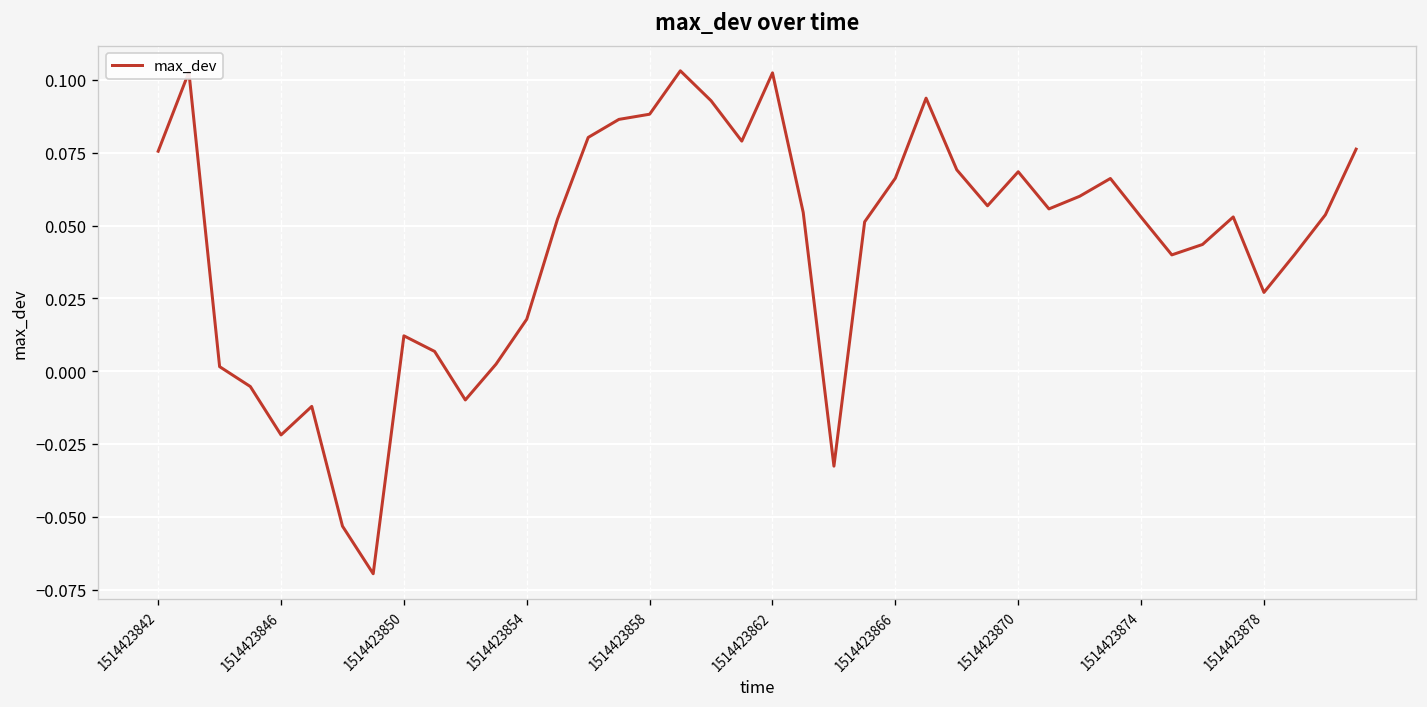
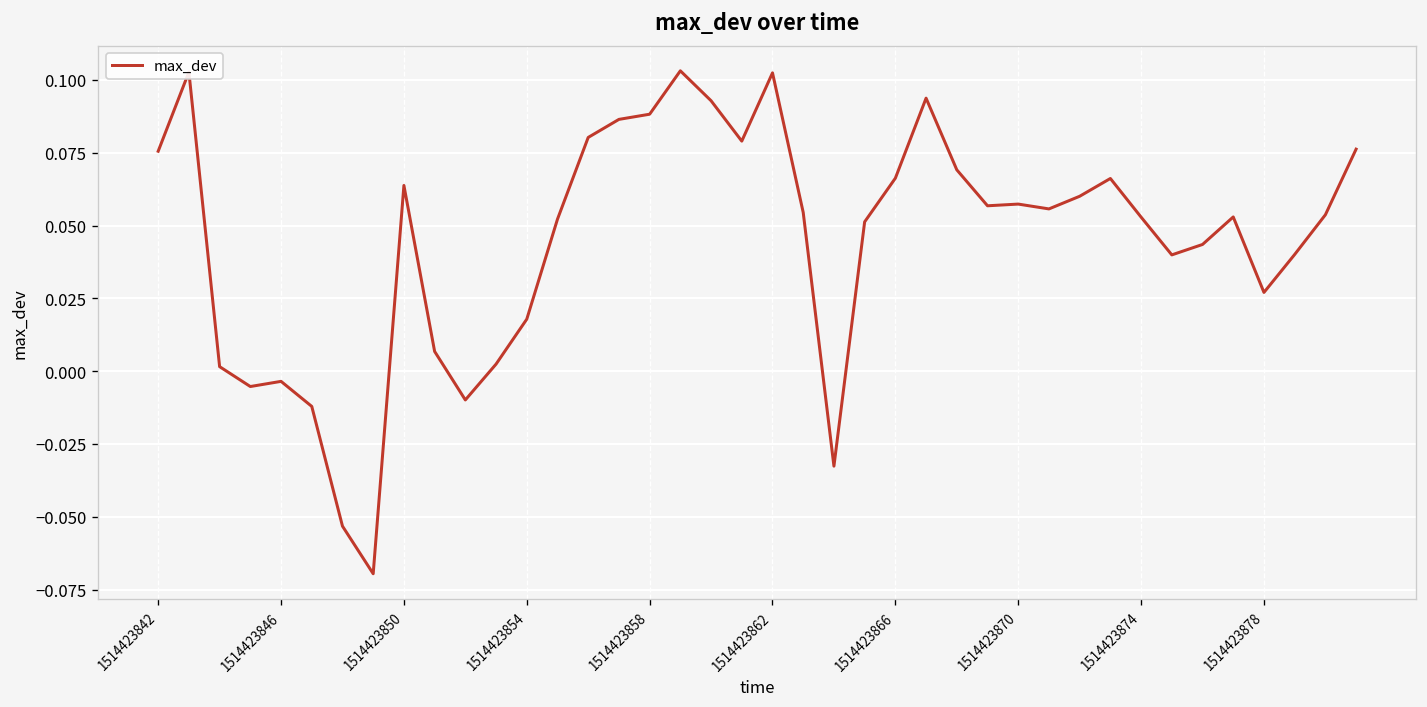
  {
    "1514423842": 0.076,
-   "1514423846": -0.022,
-   "1514423850": 0.012,
+   "1514423846": -0.004,
+   "1514423850": 0.064,
    "1514423854": 0.018,
    "1514423858": 0.088,
    "1514423862": 0.102,
    "1514423866": 0.066,
-   "1514423870": 0.068,
+   "1514423870": 0.057,
    "1514423874": 0.053,
    "1514423878": 0.027
  }
